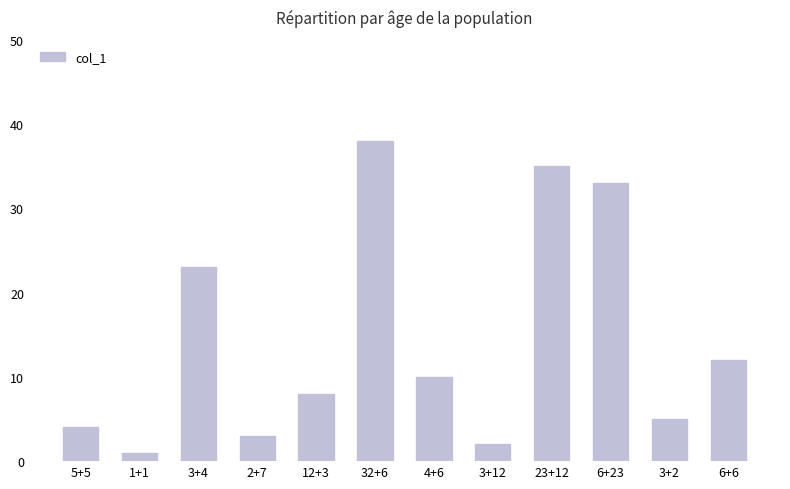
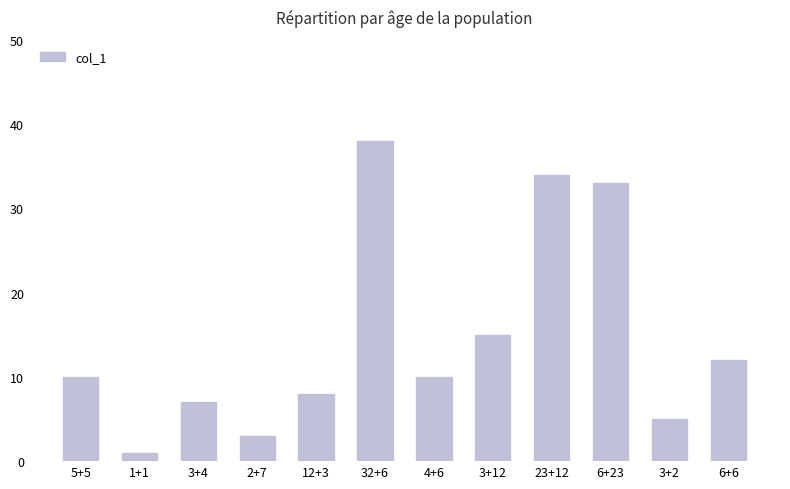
  {
-   "5+5": 4,
+   "5+5": 10,
    "1+1": 1,
-   "3+4": 23,
+   "3+4": 7,
    "2+7": 3,
    "12+3": 8,
    "32+6": 38,
    "4+6": 10,
-   "3+12": 2,
-   "23+12": 35,
+   "3+12": 15,
+   "23+12": 34,
    "6+23": 33,
    "3+2": 5,
    "6+6": 12
  }
